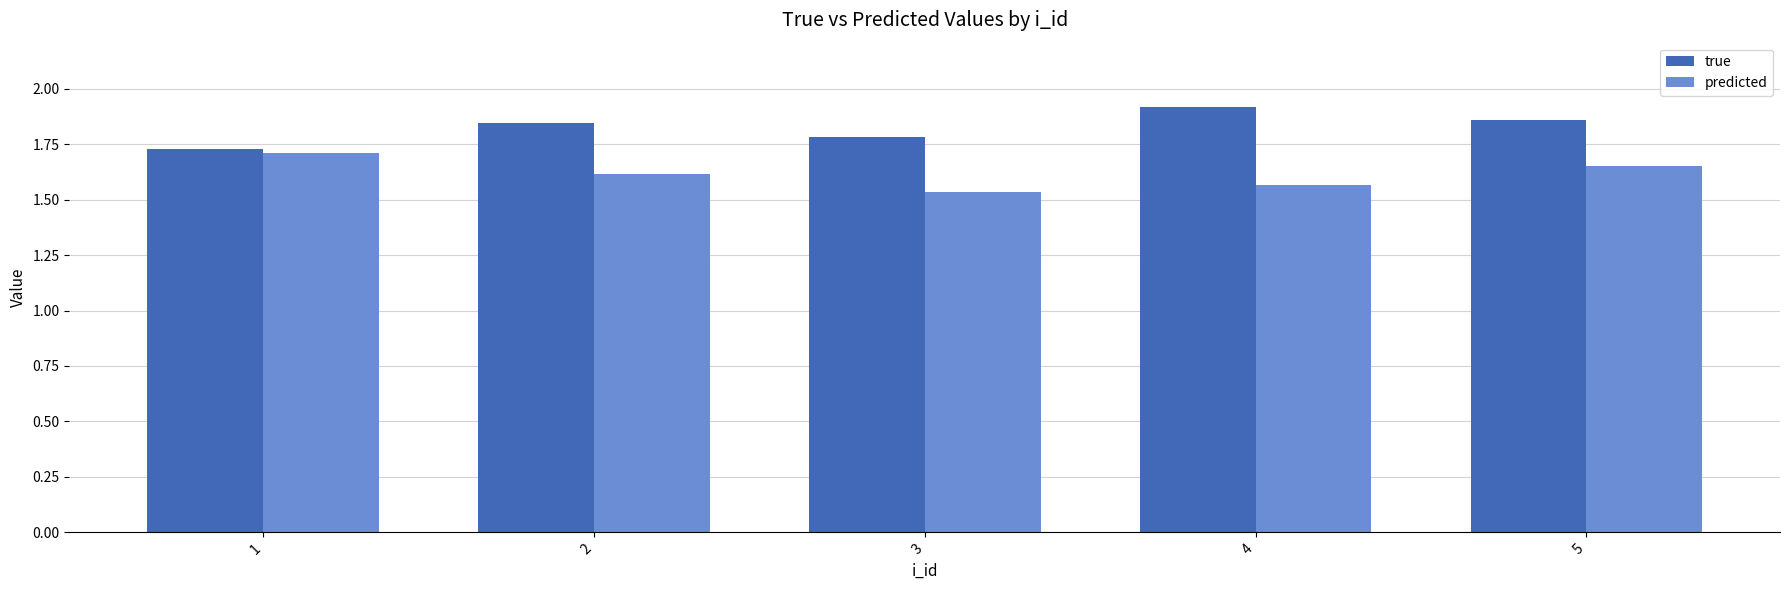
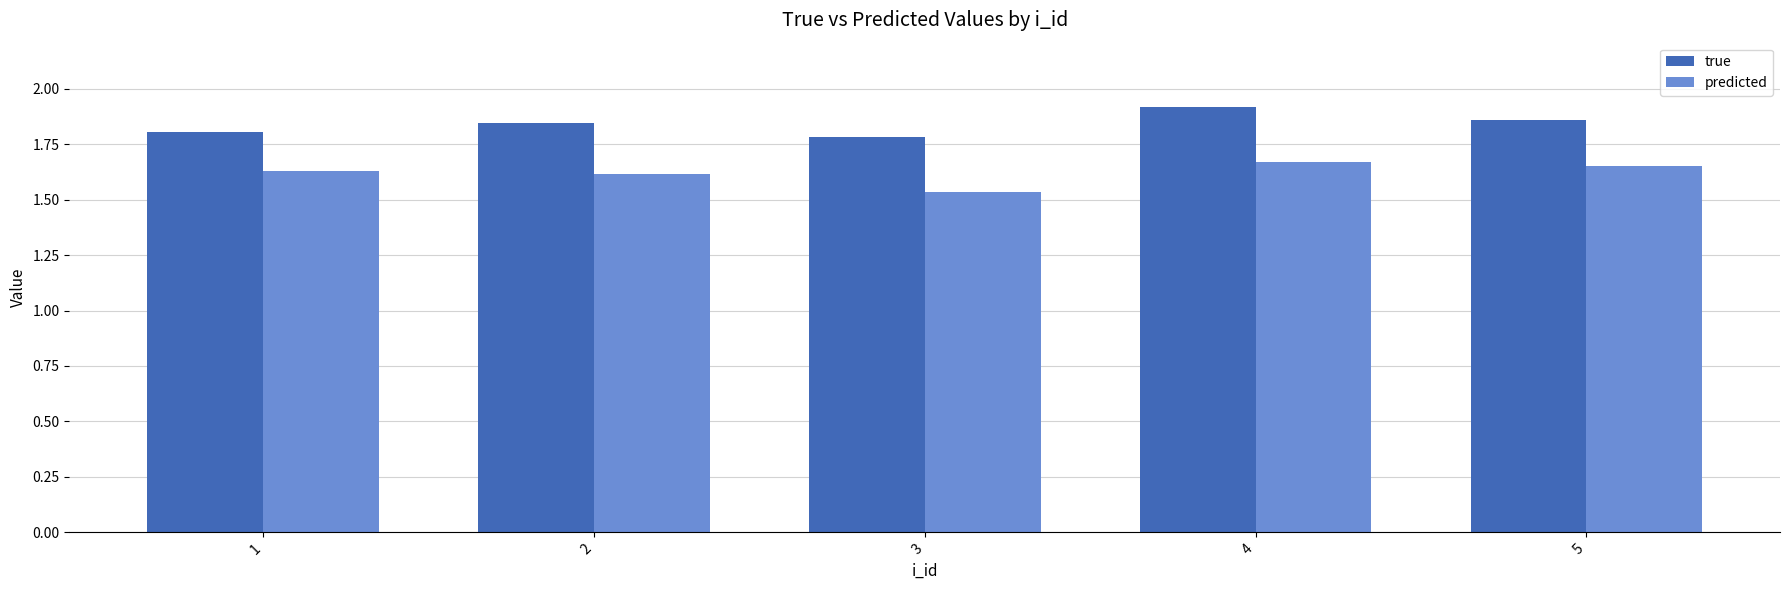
  {
    "true": {
-     "1": 1.73,
+     "1": 1.80,
      "2": 1.85,
      "3": 1.78,
      "4": 1.92,
      "5": 1.86
    },
    "predicted": {
-     "1": 1.71,
+     "1": 1.63,
      "2": 1.61,
      "3": 1.53,
-     "4": 1.57,
+     "4": 1.67,
      "5": 1.65
    }
  }
